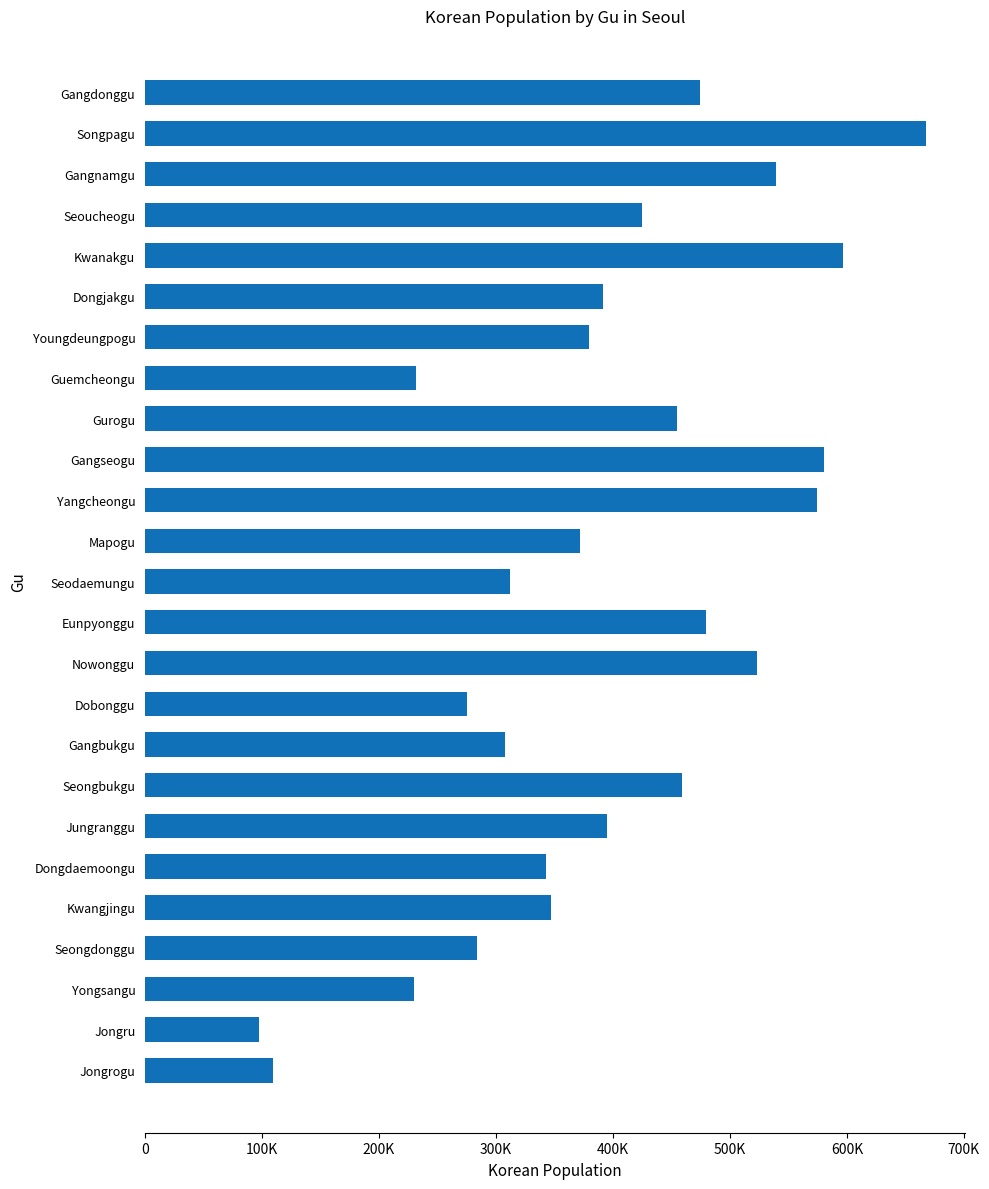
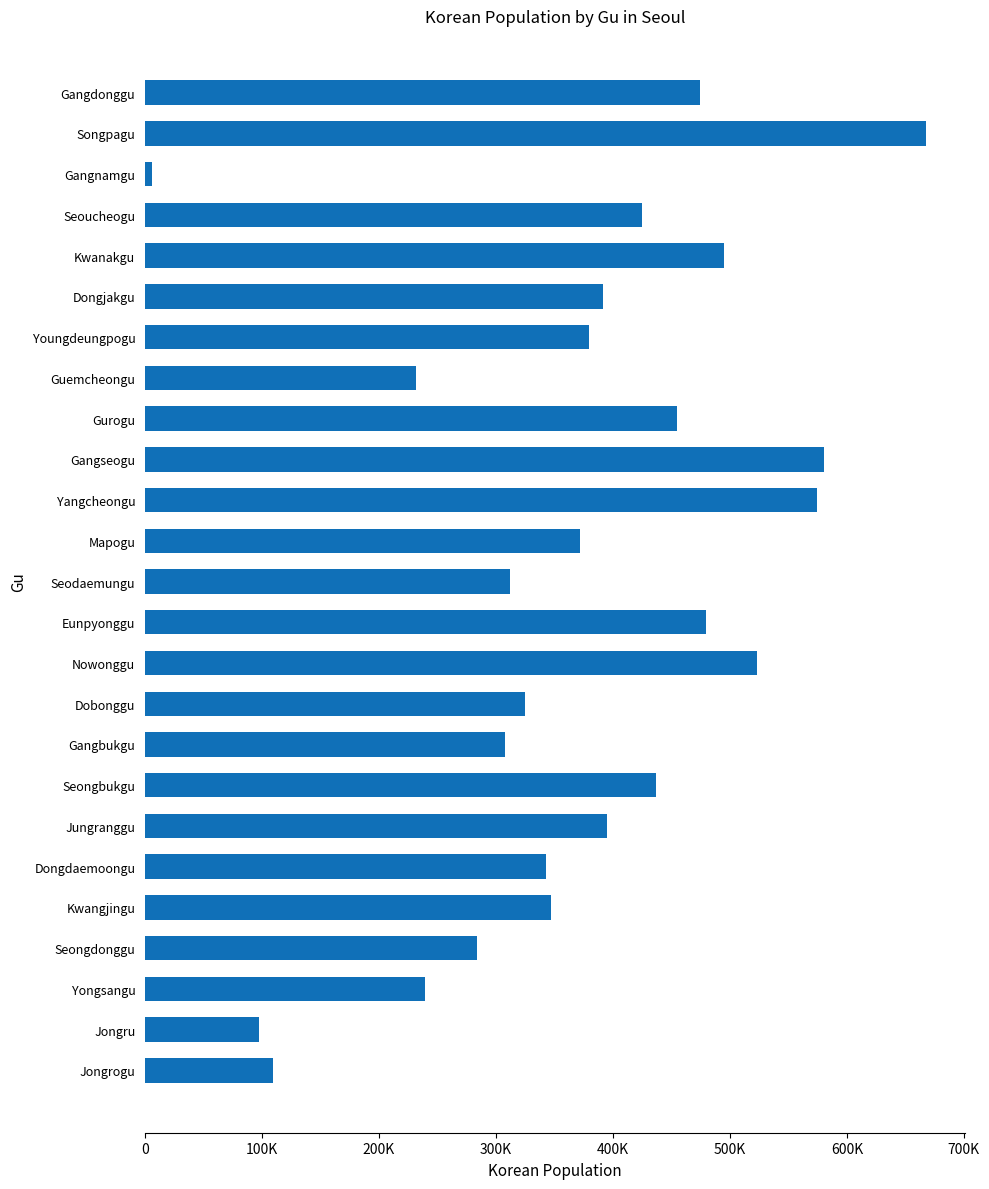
  {
    "Gangdonggu": 474000,
    "Songpagu": 668000,
-   "Gangnamgu": 539000,
+   "Gangnamgu": 6000,
    "Seoucheogu": 425000,
-   "Kwanakgu": 596000,
+   "Kwanakgu": 495000,
    "Dongjakgu": 391000,
    "Youngdeungpogu": 379000,
    "Guemcheongu": 232000,
    "Gurogu": 454000,
    "Gangseogu": 580000,
    "Yangcheongu": 574000,
    "Mapogu": 372000,
    "Seodaemungu": 312000,
    "Eunpyonggu": 480000,
    "Nowonggu": 523000,
-   "Dobonggu": 275000,
+   "Dobonggu": 325000,
    "Gangbukgu": 308000,
-   "Seongbukgu": 459000,
+   "Seongbukgu": 437000,
    "Jungranggu": 395000,
    "Dongdaemoongu": 343000,
    "Kwangjingu": 347000,
    "Seongdonggu": 284000,
-   "Yongsangu": 230000,
+   "Yongsangu": 239000,
    "Jongru": 97000,
    "Jongrogu": 109000
  }
